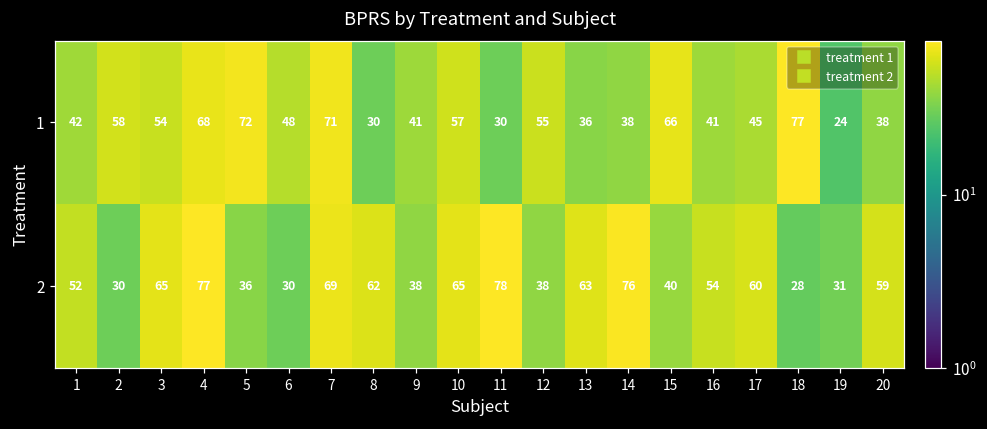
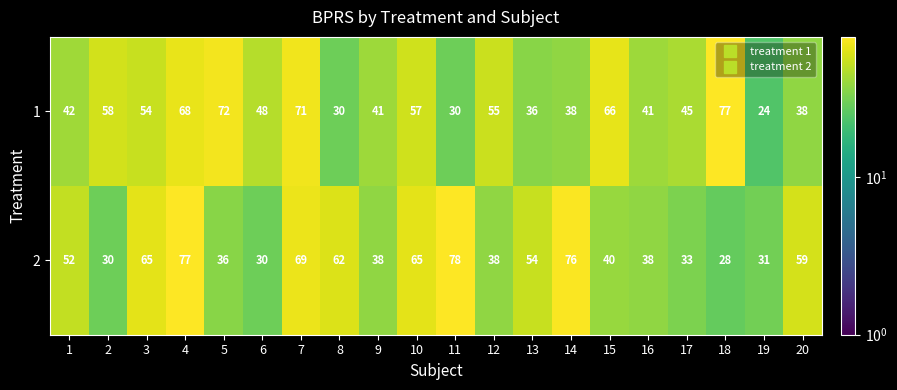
  {
    "1": {
      "1": 42,
      "2": 58,
      "3": 54,
      "4": 68,
      "5": 72,
      "6": 48,
      "7": 71,
      "8": 30,
      "9": 41,
      "10": 57,
      "11": 30,
      "12": 55,
      "13": 36,
      "14": 38,
      "15": 66,
      "16": 41,
      "17": 45,
      "18": 77,
      "19": 24,
      "20": 38
    },
    "2": {
      "1": 52,
      "2": 30,
      "3": 65,
      "4": 77,
      "5": 36,
      "6": 30,
      "7": 69,
      "8": 62,
      "9": 38,
      "10": 65,
      "11": 78,
      "12": 38,
-     "13": 63,
+     "13": 54,
      "14": 76,
      "15": 40,
-     "16": 54,
-     "17": 60,
+     "16": 38,
+     "17": 33,
      "18": 28,
      "19": 31,
      "20": 59
    }
  }
